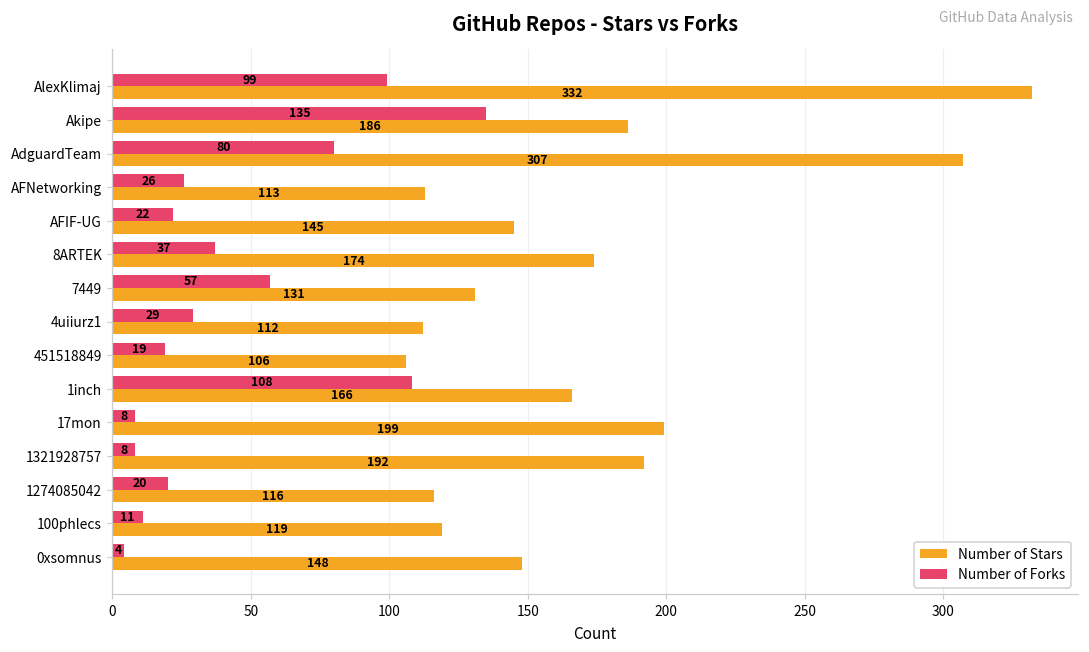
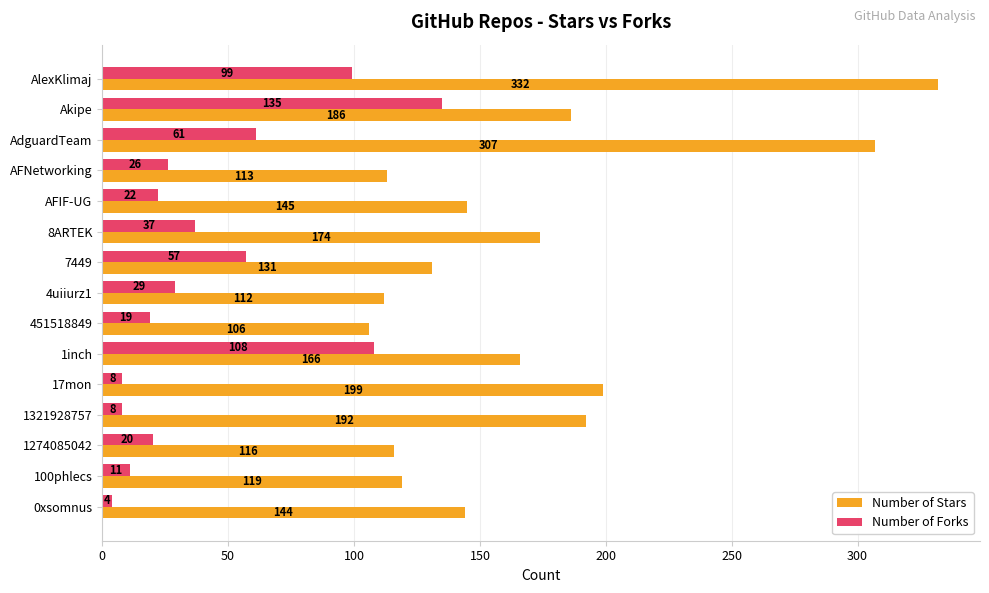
  {
    "Number of Stars": {
      "AlexKlimaj": 332,
      "Akipe": 186,
      "AdguardTeam": 307,
      "AFNetworking": 113,
      "AFIF-UG": 145,
      "8ARTEK": 174,
      "7449": 131,
      "4uiiurz1": 112,
      "451518849": 106,
      "1inch": 166,
      "17mon": 199,
      "1321928757": 192,
      "1274085042": 116,
      "100phlecs": 119,
-     "0xsomnus": 148
+     "0xsomnus": 144
    },
    "Number of Forks": {
      "AlexKlimaj": 99,
      "Akipe": 135,
-     "AdguardTeam": 80,
+     "AdguardTeam": 61,
      "AFNetworking": 26,
      "AFIF-UG": 22,
      "8ARTEK": 37,
      "7449": 57,
      "4uiiurz1": 29,
      "451518849": 19,
      "1inch": 108,
      "17mon": 8,
      "1321928757": 8,
      "1274085042": 20,
      "100phlecs": 11,
      "0xsomnus": 4
    }
  }
